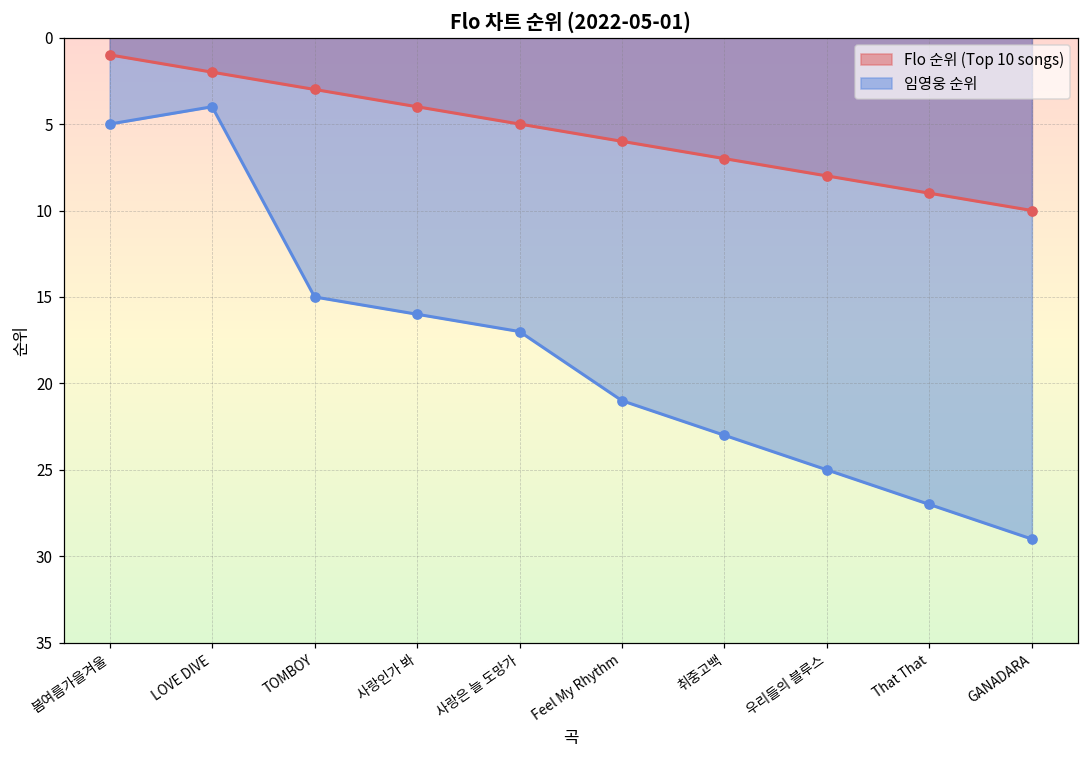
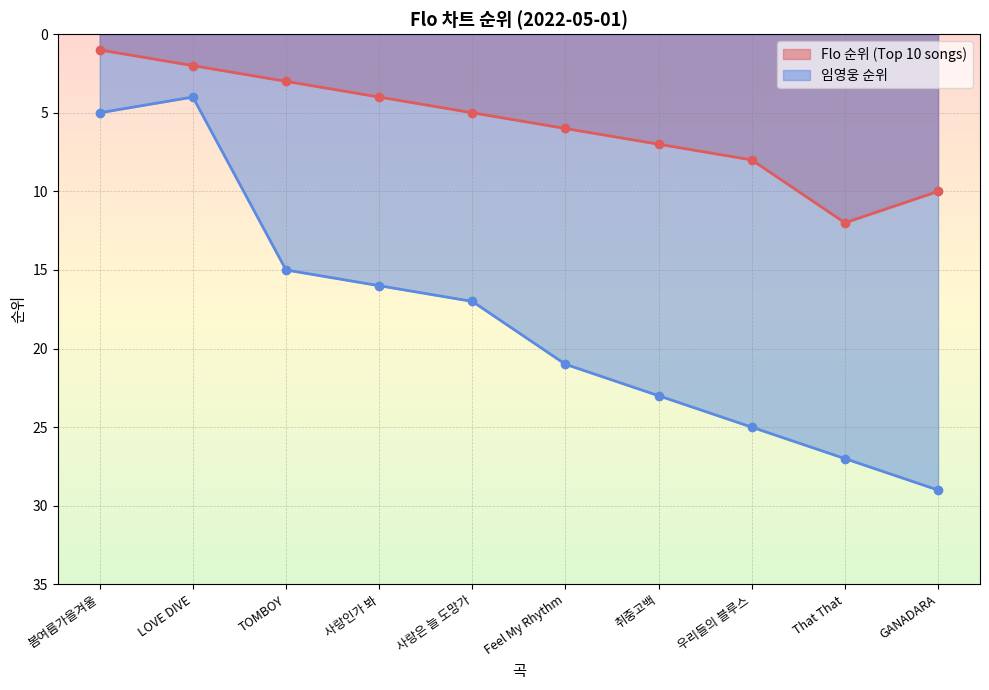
  {
    "Flo 순위 (Top 10 songs)": {
      "봄여름가을겨울": 1,
      "LOVE DIVE": 2,
      "TOMBOY": 3,
      "사랑인가 봐": 4,
      "사랑은 늘 도망가": 5,
      "Feel My Rhythm": 6,
      "취중고백": 7,
      "우리들의 블루스": 8,
-     "That That": 9,
+     "That That": 12,
      "GANADARA": 10
    },
    "임영웅 순위": {
      "봄여름가을겨울": 5,
      "LOVE DIVE": 4,
      "TOMBOY": 15,
      "사랑인가 봐": 16,
      "사랑은 늘 도망가": 17,
      "Feel My Rhythm": 21,
      "취중고백": 23,
      "우리들의 블루스": 25,
      "That That": 27,
      "GANADARA": 29
    }
  }
